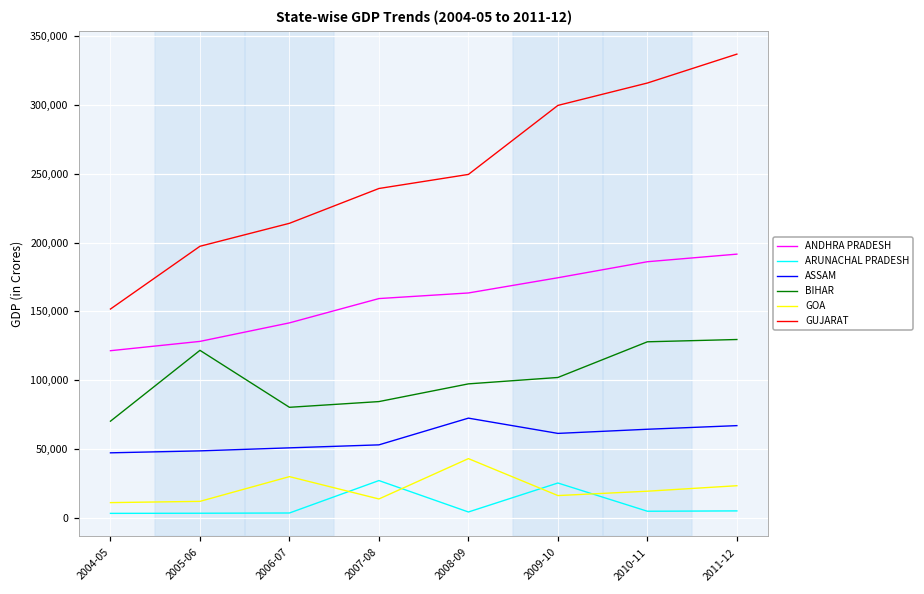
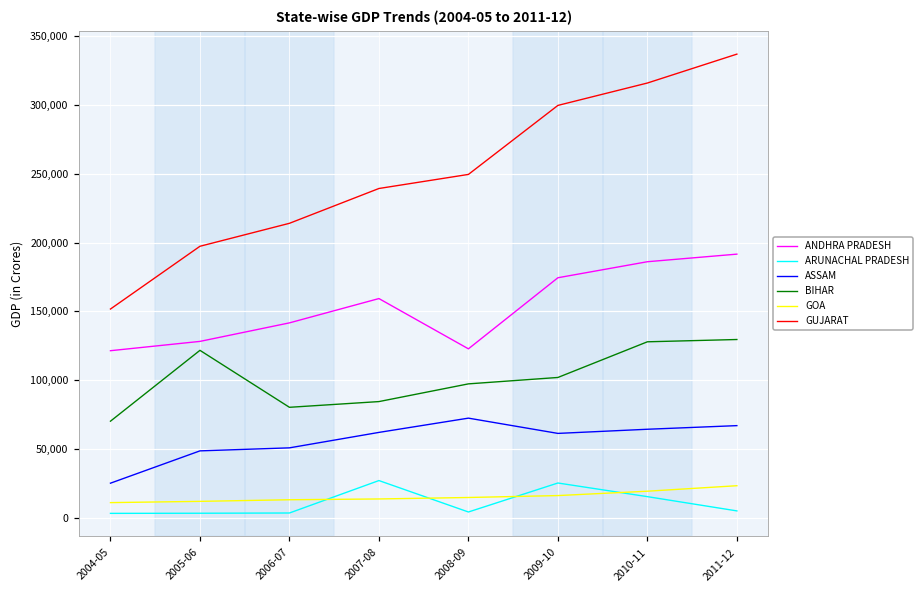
  {
    "ANDHRA PRADESH": {
      "2004-05": "121,000",
      "2005-06": "128,000",
      "2006-07": "142,000",
      "2007-08": "159,000",
-     "2008-09": "163,000",
+     "2008-09": "123,000",
      "2009-10": "174,000",
      "2010-11": "186,000",
      "2011-12": "192,000"
    },
    "ARUNACHAL PRADESH": {
      "2004-05": "3,000",
      "2005-06": "3,000",
      "2006-07": "3,000",
      "2007-08": "27,000",
      "2008-09": "4,000",
      "2009-10": "25,000",
-     "2010-11": "5,000",
+     "2010-11": "15,000",
      "2011-12": "5,000"
    },
    "ASSAM": {
-     "2004-05": "47,000",
+     "2004-05": "25,000",
      "2005-06": "49,000",
      "2006-07": "51,000",
-     "2007-08": "53,000",
+     "2007-08": "62,000",
      "2008-09": "72,000",
      "2009-10": "61,000",
      "2010-11": "64,000",
      "2011-12": "67,000"
    },
    "BIHAR": {
      "2004-05": "70,000",
      "2005-06": "122,000",
      "2006-07": "80,000",
      "2007-08": "84,000",
      "2008-09": "97,000",
      "2009-10": "102,000",
      "2010-11": "128,000",
      "2011-12": "130,000"
    },
    "GOA": {
      "2004-05": "11,000",
      "2005-06": "12,000",
-     "2006-07": "30,000",
+     "2006-07": "13,000",
      "2007-08": "14,000",
-     "2008-09": "43,000",
+     "2008-09": "15,000",
      "2009-10": "16,000",
      "2010-11": "19,000",
      "2011-12": "23,000"
    },
    "GUJARAT": {
      "2004-05": "152,000",
      "2005-06": "197,000",
      "2006-07": "214,000",
      "2007-08": "239,000",
      "2008-09": "249,000",
      "2009-10": "300,000",
      "2010-11": "316,000",
      "2011-12": "337,000"
    }
  }
